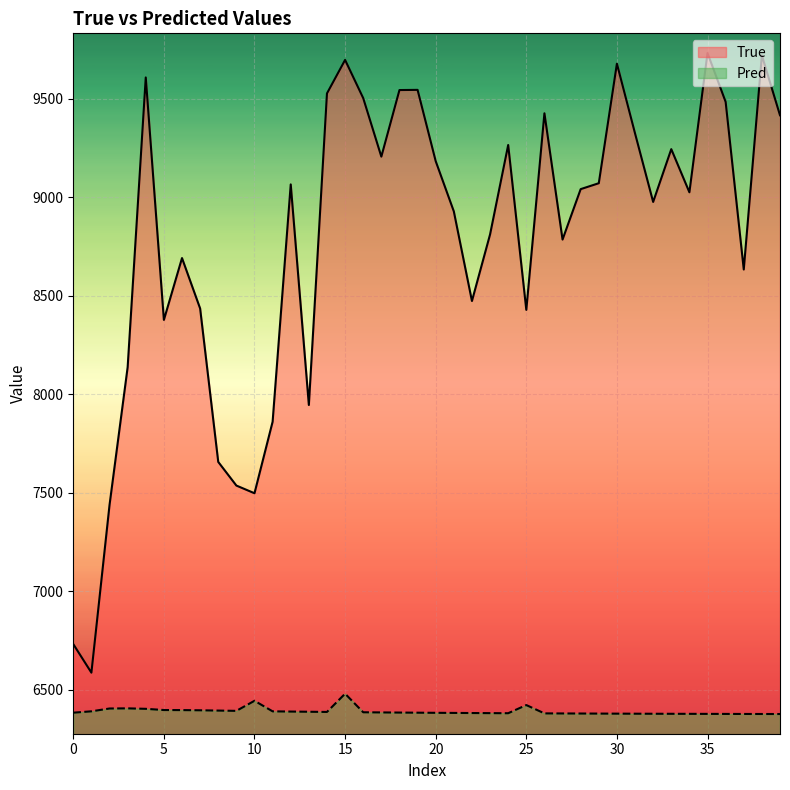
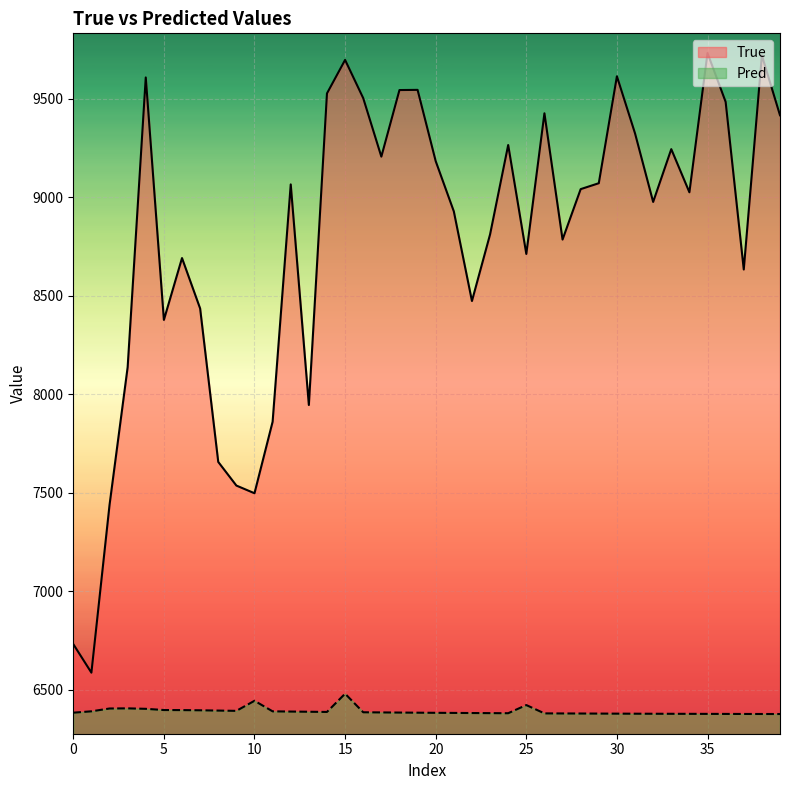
  {
    "True": {
      "0": 6730,
      "5": 8380,
      "10": 7500,
      "15": 9700,
      "20": 9180,
-     "25": 8430,
-     "30": 9680
+     "25": 8710,
+     "30": 9620
    },
    "Pred": {
      "0": 6380,
      "5": 6400,
      "10": 6440,
      "15": 6480,
      "20": 6380,
      "25": 6420,
      "30": 6380,
      "35": 6380
    }
  }
